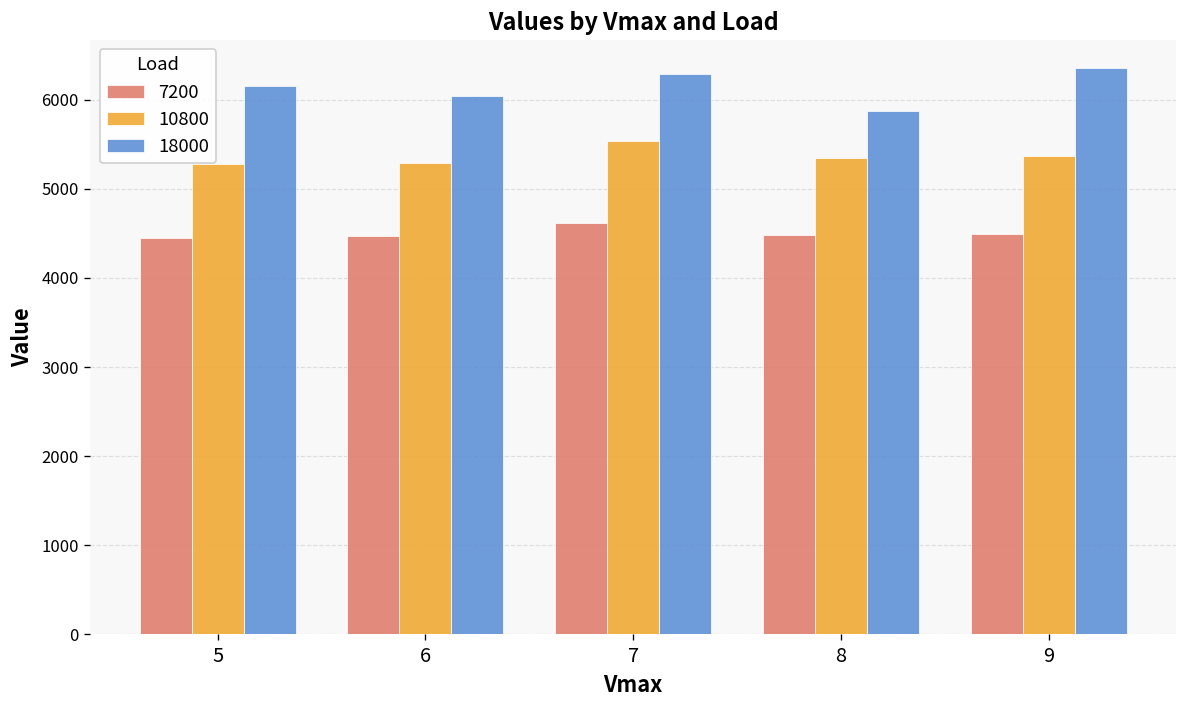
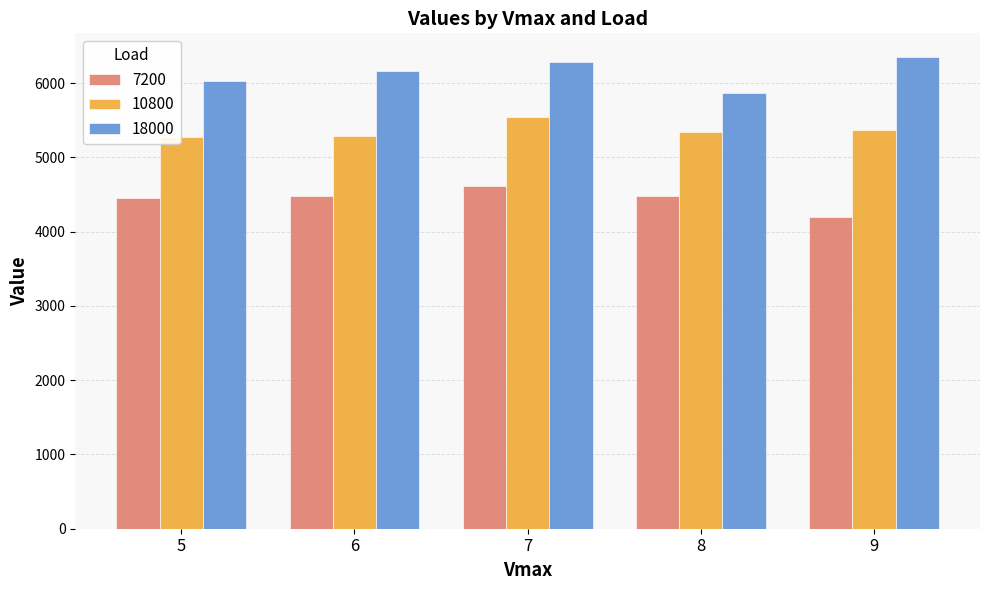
  {
    "7200": {
      "5": 4500,
      "6": 4500,
      "7": 4600,
      "8": 4500,
-     "9": 4500
+     "9": 4200
    },
    "10800": {
      "5": 5300,
      "6": 5300,
      "7": 5500,
      "8": 5300,
      "9": 5400
    },
    "18000": {
-     "5": 6200,
-     "6": 6000,
+     "5": 6000,
+     "6": 6200,
      "7": 6300,
      "8": 5900,
      "9": 6400
    }
  }
